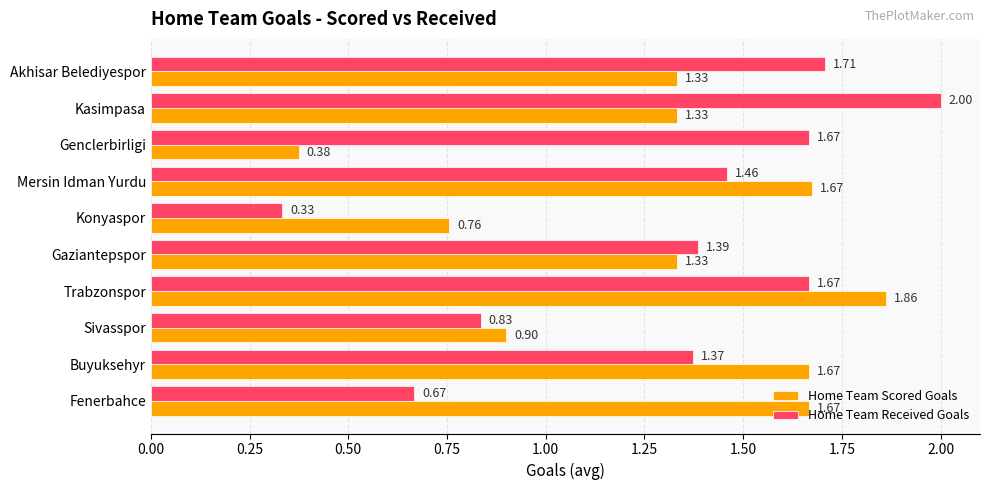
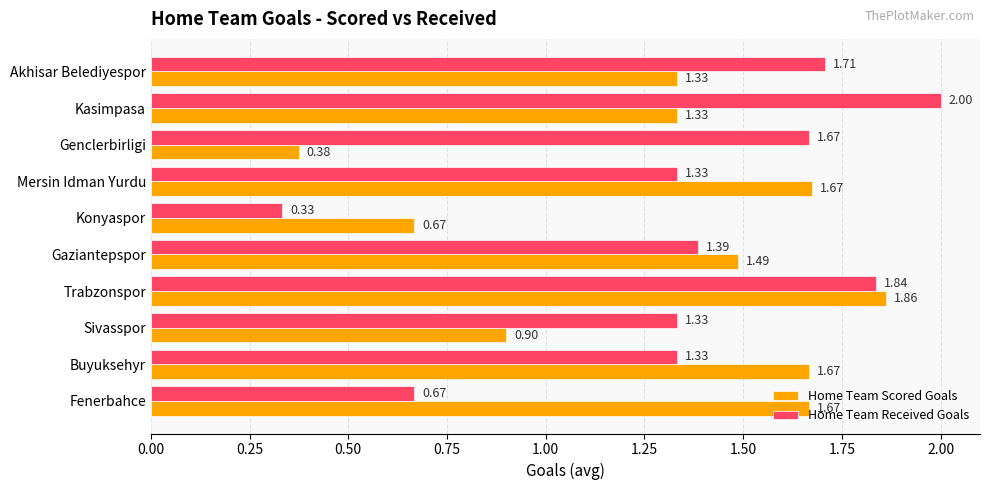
  {
    "Home Team Scored Goals": {
      "Akhisar Belediyespor": 1.33,
      "Kasimpasa": 1.33,
      "Genclerbirligi": 0.38,
      "Mersin Idman Yurdu": 1.67,
-     "Konyaspor": 0.76,
-     "Gaziantepspor": 1.33,
+     "Konyaspor": 0.67,
+     "Gaziantepspor": 1.49,
      "Trabzonspor": 1.86,
      "Sivasspor": 0.90,
      "Buyuksehyr": 1.67,
      "Fenerbahce": 1.67
    },
    "Home Team Received Goals": {
      "Akhisar Belediyespor": 1.71,
      "Kasimpasa": 2.00,
      "Genclerbirligi": 1.67,
-     "Mersin Idman Yurdu": 1.46,
+     "Mersin Idman Yurdu": 1.33,
      "Konyaspor": 0.33,
      "Gaziantepspor": 1.39,
-     "Trabzonspor": 1.67,
-     "Sivasspor": 0.83,
-     "Buyuksehyr": 1.37,
+     "Trabzonspor": 1.84,
+     "Sivasspor": 1.33,
+     "Buyuksehyr": 1.33,
      "Fenerbahce": 0.67
    }
  }
